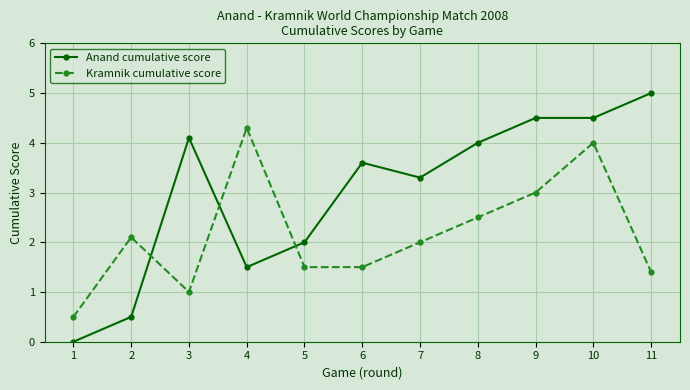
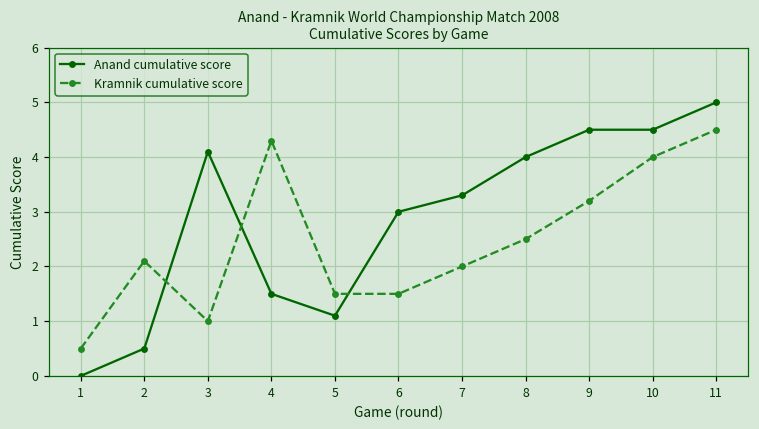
  {
    "Anand cumulative score": {
      "1": 0.0,
      "2": 0.5,
      "3": 4.1,
      "4": 1.5,
-     "5": 2.0,
-     "6": 3.6,
+     "5": 1.1,
+     "6": 3.0,
      "7": 3.3,
      "8": 4.0,
      "9": 4.5,
      "10": 4.5,
      "11": 5.0
    },
    "Kramnik cumulative score": {
      "1": 0.5,
      "2": 2.1,
      "3": 1.0,
      "4": 4.3,
      "5": 1.5,
      "6": 1.5,
      "7": 2.0,
      "8": 2.5,
-     "9": 3.0,
+     "9": 3.2,
      "10": 4.0,
-     "11": 1.4
+     "11": 4.5
    }
  }
